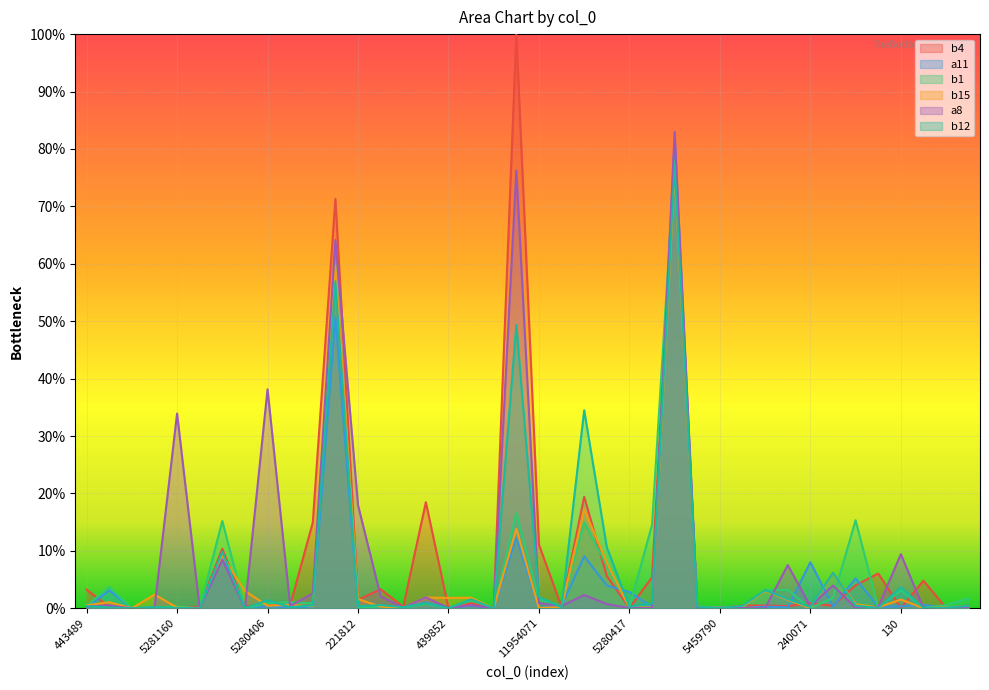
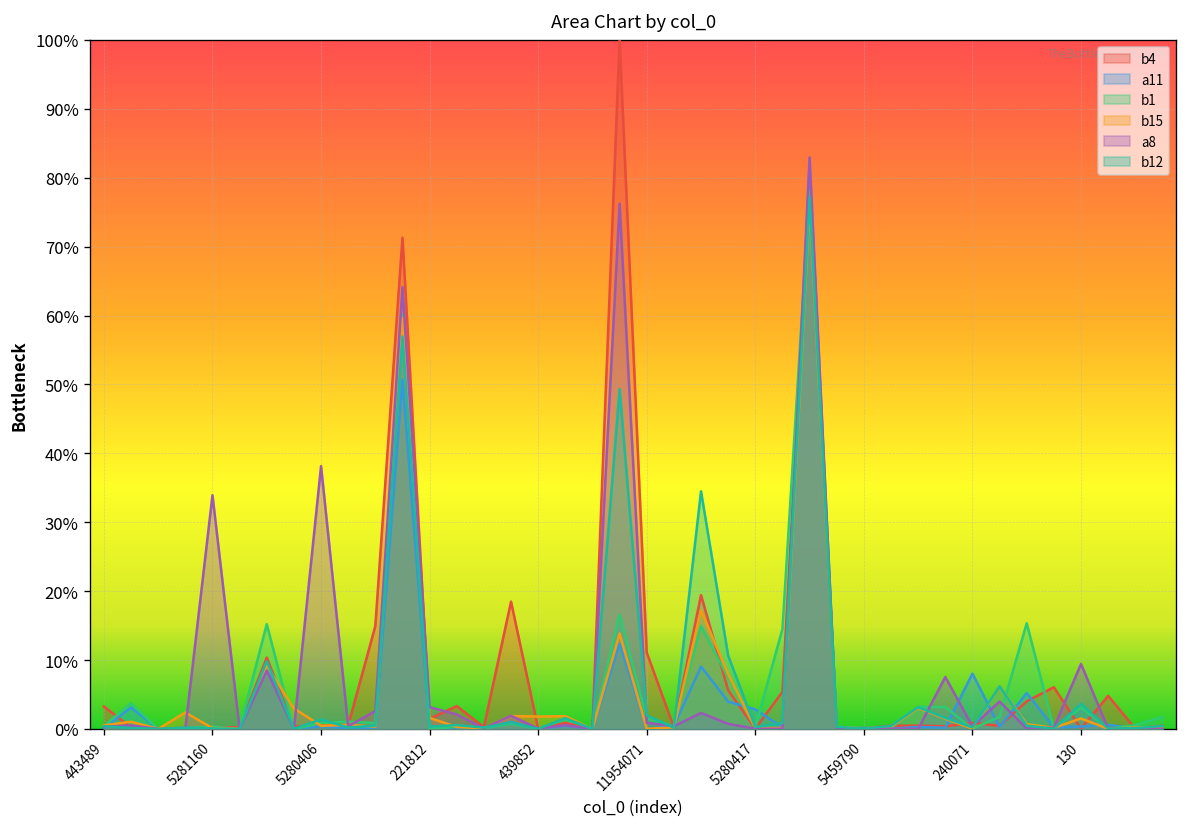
  {
    "a8": {
      "5281160": "34%",
      "5280406": "38%",
-     "221812": "18%",
+     "221812": "3%",
      "11954071": "1%",
      "130": "9%"
    }
  }
